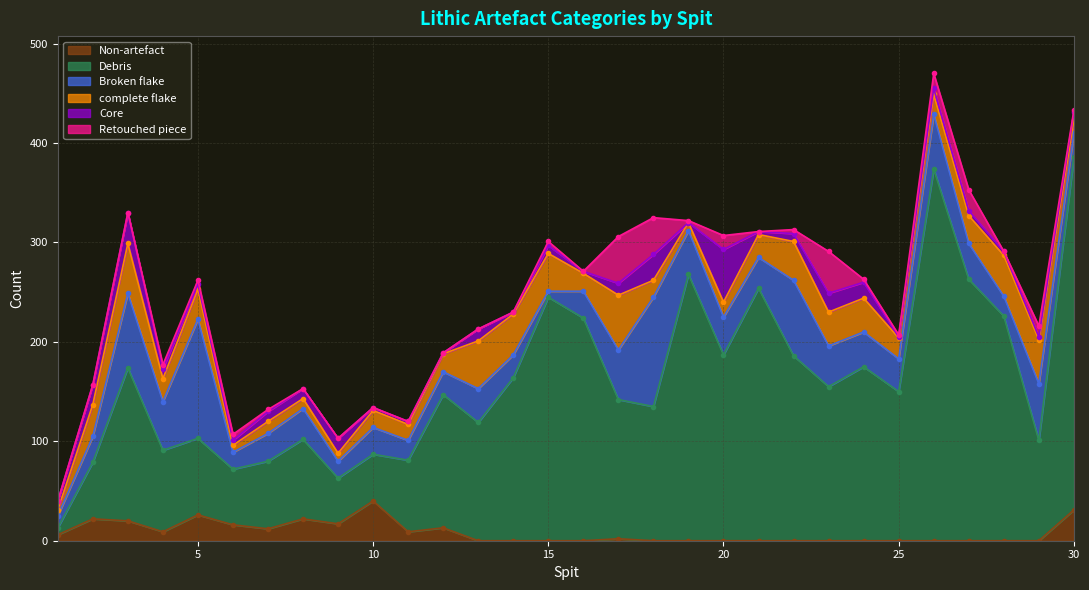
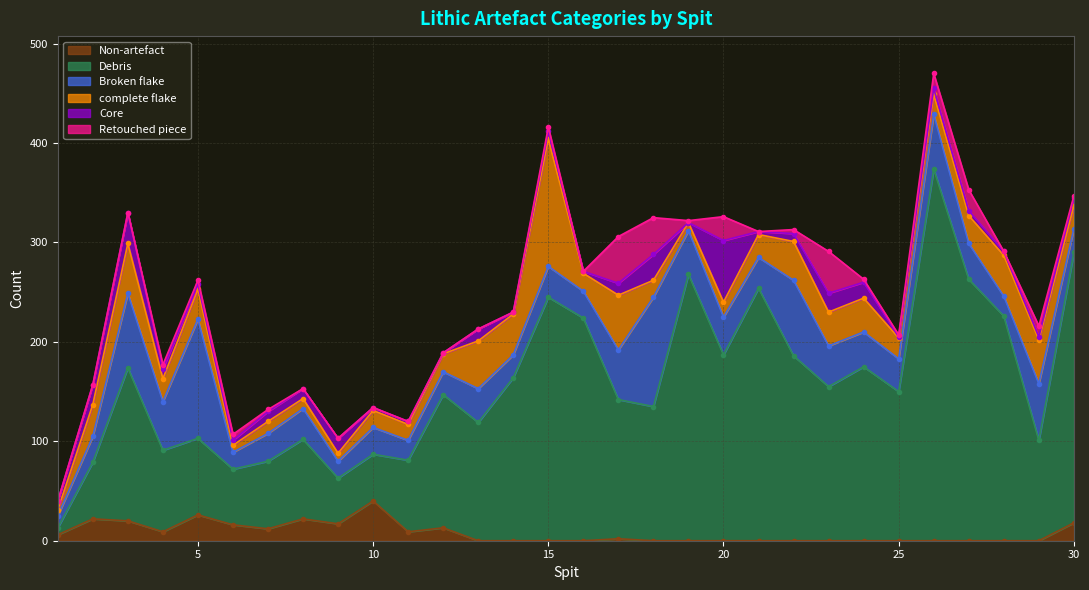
  {
    "Non-artefact": {
      "5": 30,
      "10": 40,
      "15": 0,
      "20": 0,
      "25": 0,
-     "30": 30
+     "30": 20
    },
    "Debris": {
      "5": 80,
      "10": 50,
      "15": 250,
      "20": 190,
      "25": 150,
-     "30": 360
+     "30": 270
    },
    "Broken flake": {
      "5": 120,
      "10": 30,
-     "15": 10,
+     "15": 30,
      "20": 40,
      "25": 30,
      "30": 20
    },
    "complete flake": {
      "5": 30,
      "10": 20,
-     "15": 40,
+     "15": 130,
      "20": 20,
-     "30": 10
+     "30": 20
    },
    "Core": {
      "5": 10,
      "15": 10,
-     "20": 50
+     "20": 60
    },
    "Retouched piece": {
      "5": 0,
      "15": 0,
-     "20": 10
+     "20": 20
    }
  }
